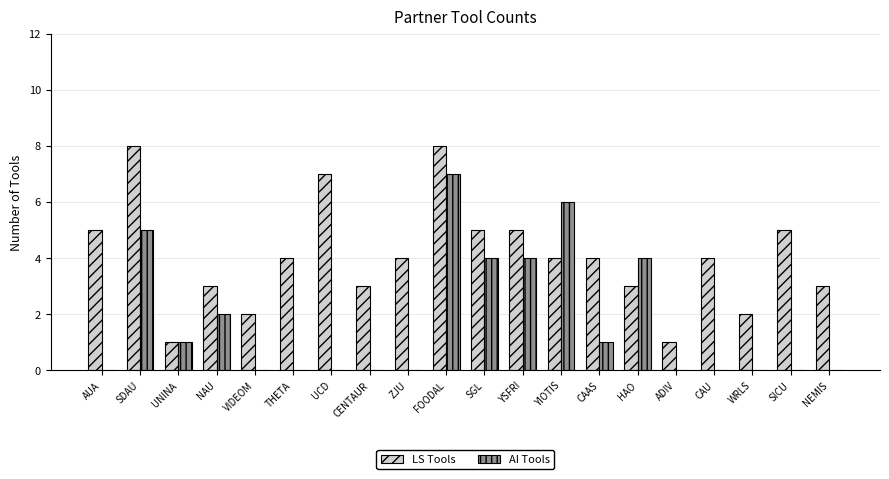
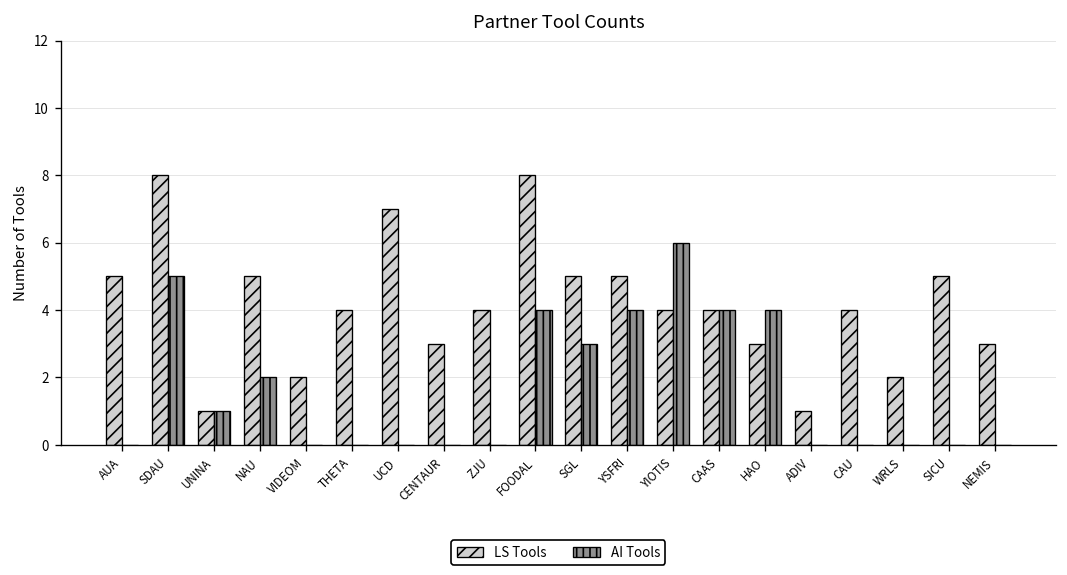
  {
    "LS Tools": {
      "AUA": 5,
      "SDAU": 8,
      "UNINA": 1,
-     "NAU": 3,
+     "NAU": 5,
      "VIDEOM": 2,
      "THETA": 4,
      "UCD": 7,
      "CENTAUR": 3,
      "ZJU": 4,
      "FOODAL": 8,
      "SGL": 5,
      "YSFRI": 5,
      "YIOTIS": 4,
      "CAAS": 4,
      "HAO": 3,
      "ADIV": 1,
      "CAU": 4,
      "WRLS": 2,
      "SICU": 5,
      "NEMIS": 3
    },
    "AI Tools": {
      "AUA": 0,
      "SDAU": 5,
      "UNINA": 1,
      "NAU": 2,
      "VIDEOM": 0,
      "THETA": 0,
      "UCD": 0,
      "CENTAUR": 0,
      "ZJU": 0,
-     "FOODAL": 7,
-     "SGL": 4,
+     "FOODAL": 4,
+     "SGL": 3,
      "YSFRI": 4,
      "YIOTIS": 6,
-     "CAAS": 1,
+     "CAAS": 4,
      "HAO": 4,
      "ADIV": 0,
      "CAU": 0,
      "WRLS": 0,
      "SICU": 0,
      "NEMIS": 0
    }
  }
